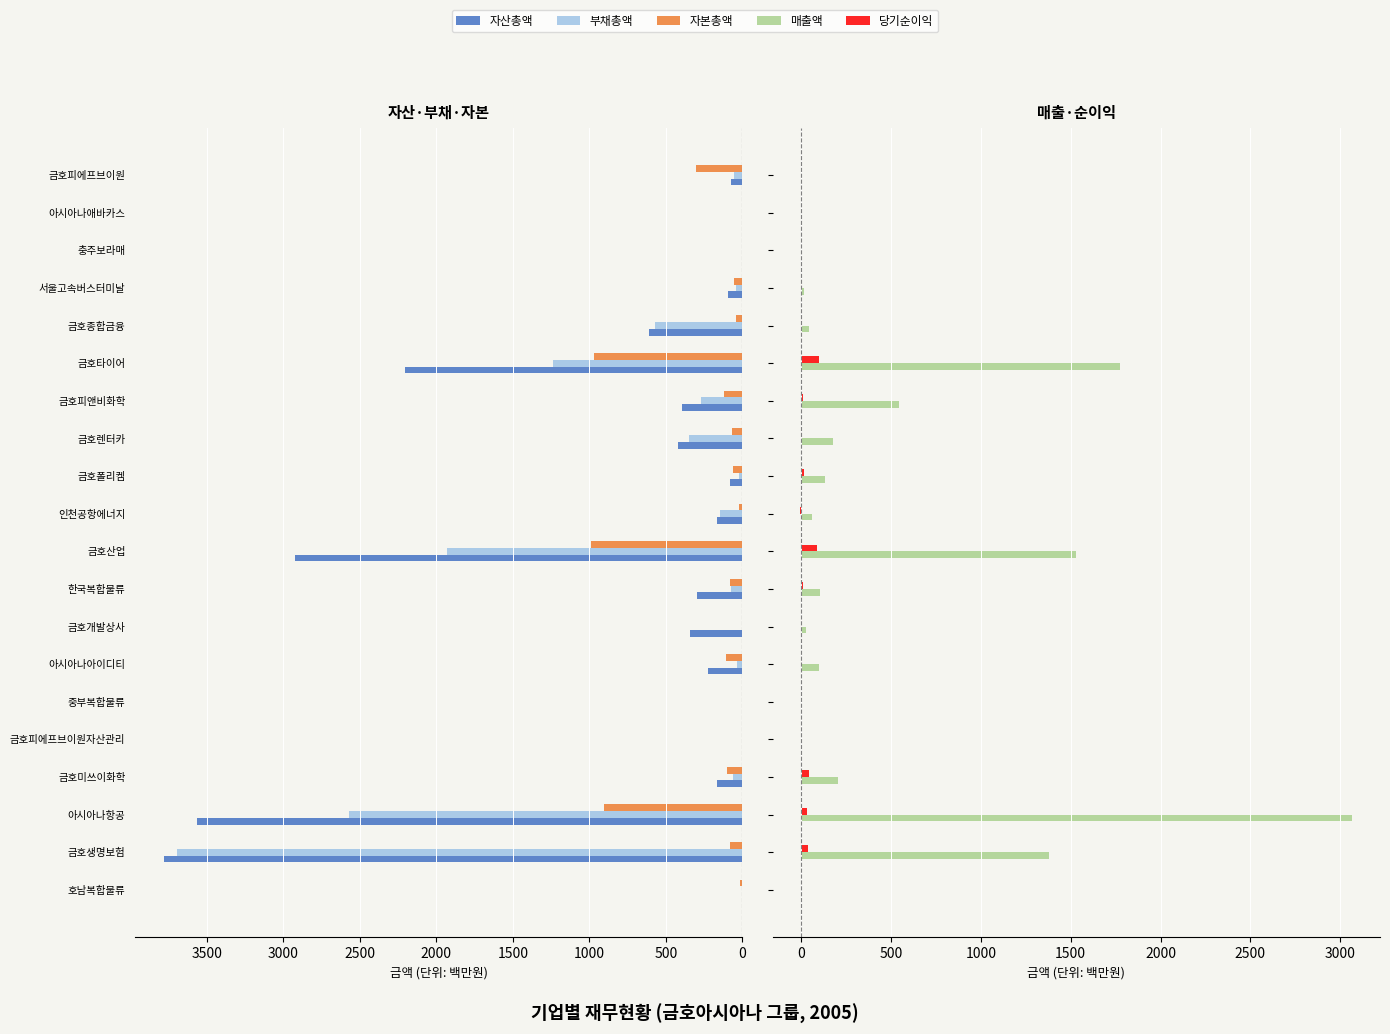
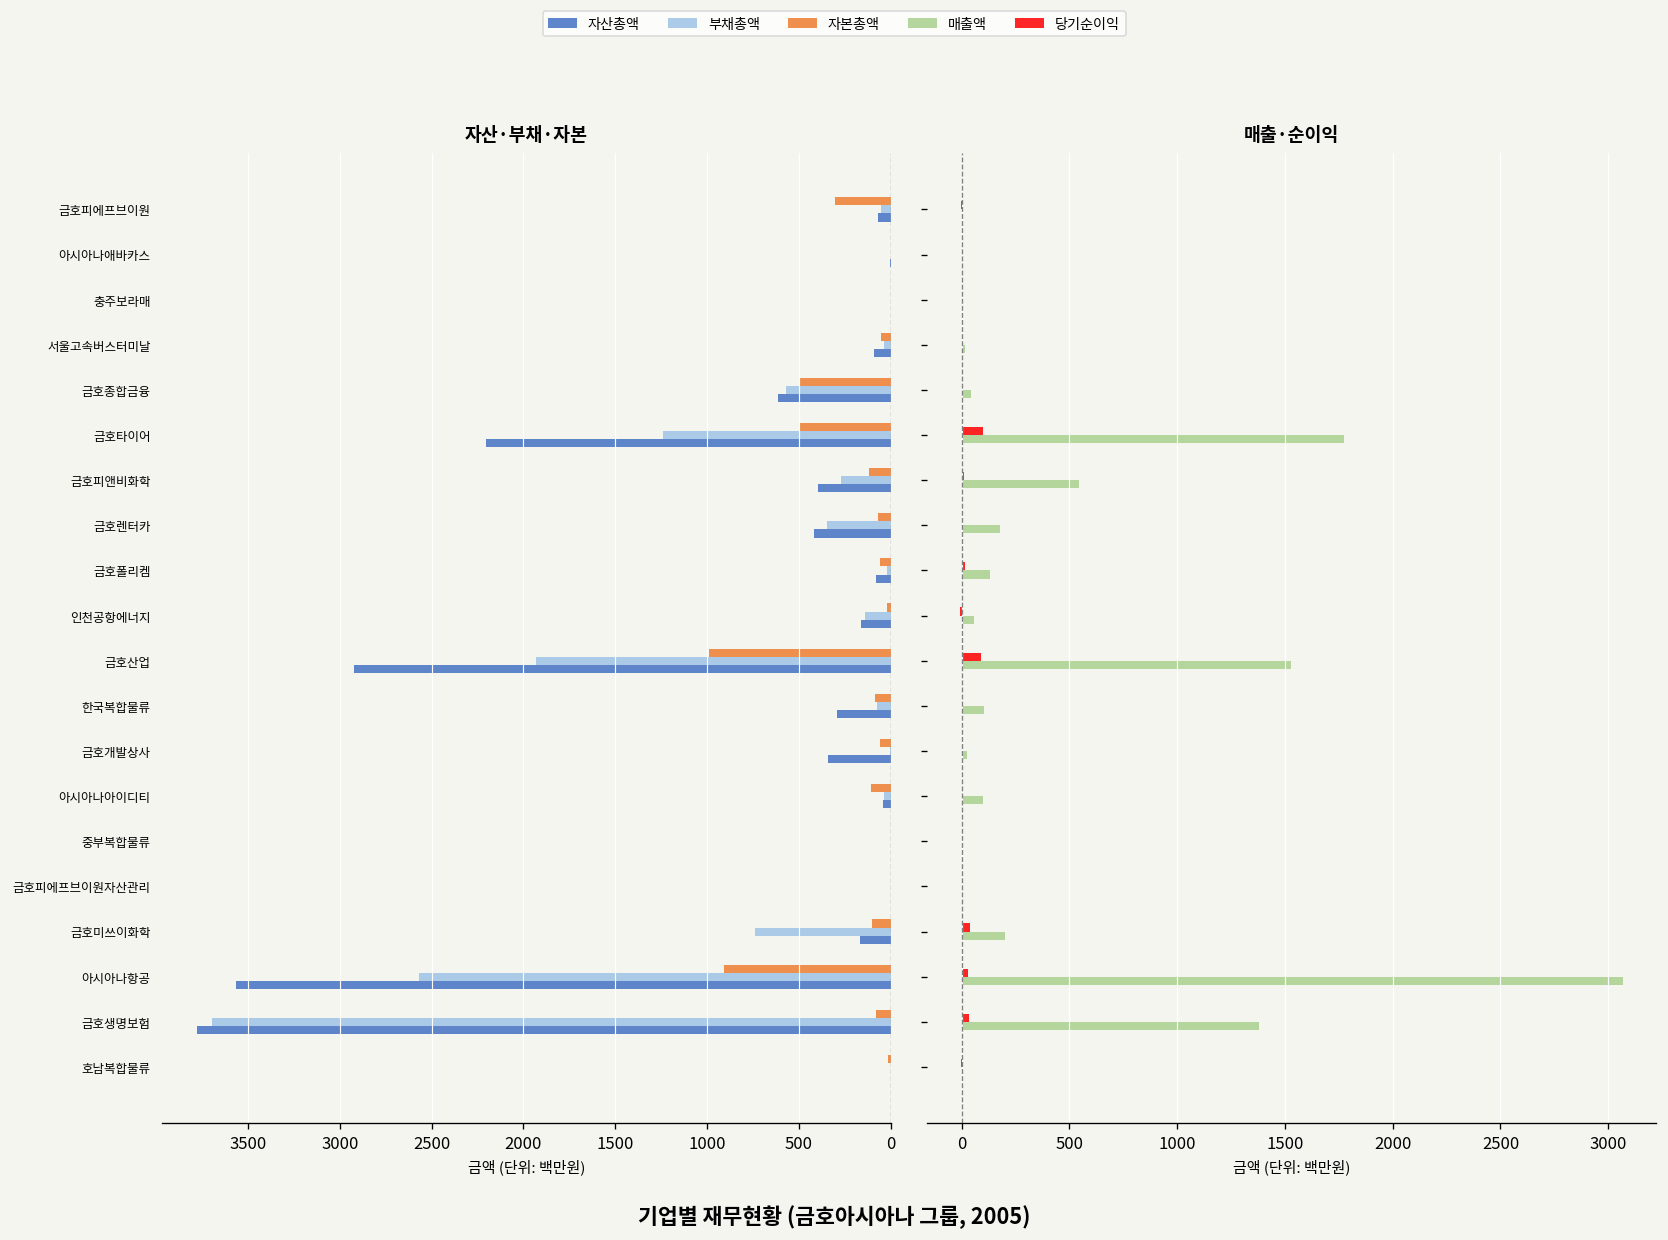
  {
    "자산·부채·자본": {
      "자산총액": {
        "금호피에프브이원": 70,
        "서울고속버스터미날": 90,
        "금호종합금융": 610,
        "금호타이어": 2210,
        "금호피앤비화학": 400,
        "금호렌터카": 420,
        "금호폴리켐": 80,
        "인천공항에너지": 160,
        "금호산업": 2930,
        "한국복합물류": 290,
        "금호개발상사": 340,
-       "아시아나아이디티": 230,
+       "아시아나아이디티": 40,
        "금호미쓰이화학": 170,
        "아시아나항공": 3560,
        "금호생명보험": 3780
      },
      "부채총액": {
        "금호피에프브이원": 50,
        "충주보라매": 0,
        "서울고속버스터미날": 40,
        "금호종합금융": 570,
        "금호타이어": 1240,
        "금호피앤비화학": 270,
        "금호렌터카": 350,
        "금호폴리켐": 20,
        "인천공항에너지": 140,
        "금호산업": 1930,
        "한국복합물류": 70,
        "아시아나아이디티": 40,
        "금호피에프브이원자산관리": 0,
-       "금호미쓰이화학": 60,
+       "금호미쓰이화학": 740,
        "아시아나항공": 2570,
        "금호생명보험": 3700
      },
      "자본총액": {
        "금호피에프브이원": 300,
        "서울고속버스터미날": 50,
-       "금호종합금융": 40,
-       "금호타이어": 970,
+       "금호종합금융": 490,
+       "금호타이어": 500,
        "금호피앤비화학": 120,
        "금호렌터카": 70,
        "금호폴리켐": 60,
        "인천공항에너지": 20,
        "금호산업": 990,
        "한국복합물류": 80,
-       "금호개발상사": 0,
+       "금호개발상사": 60,
        "아시아나아이디티": 110,
        "금호미쓰이화학": 100,
        "아시아나항공": 910,
        "금호생명보험": 80,
        "호남복합물류": 20
      }
    }
  }
